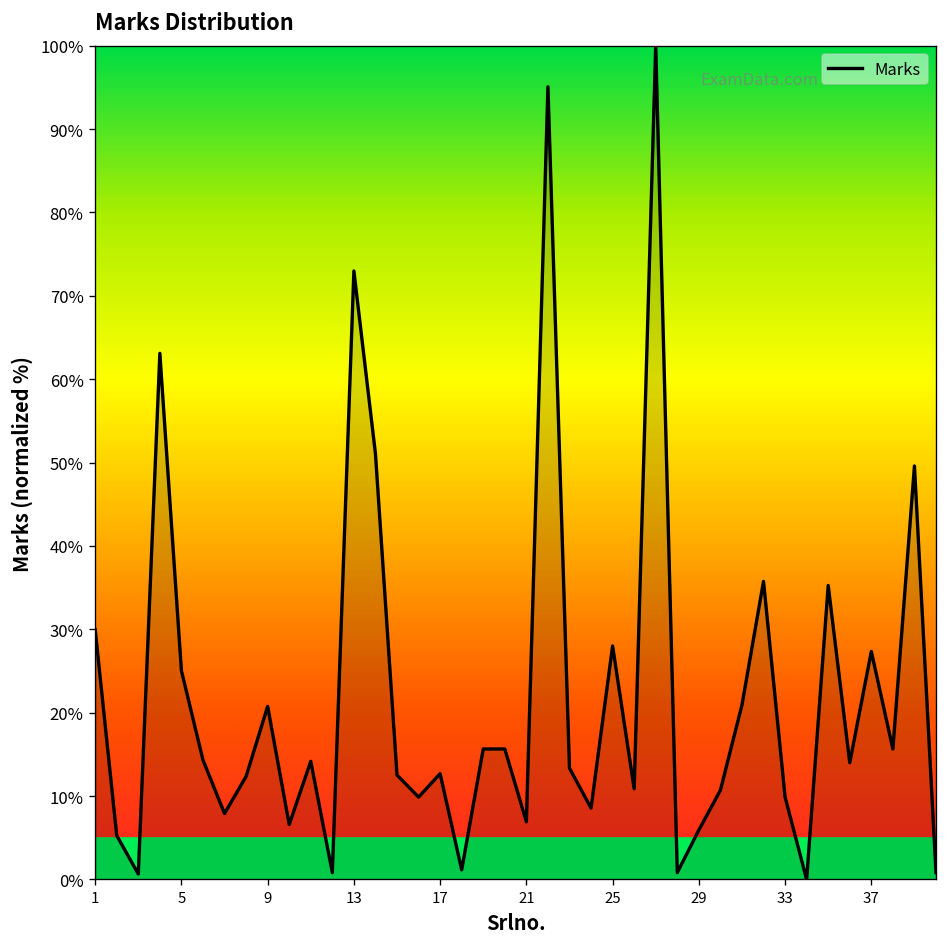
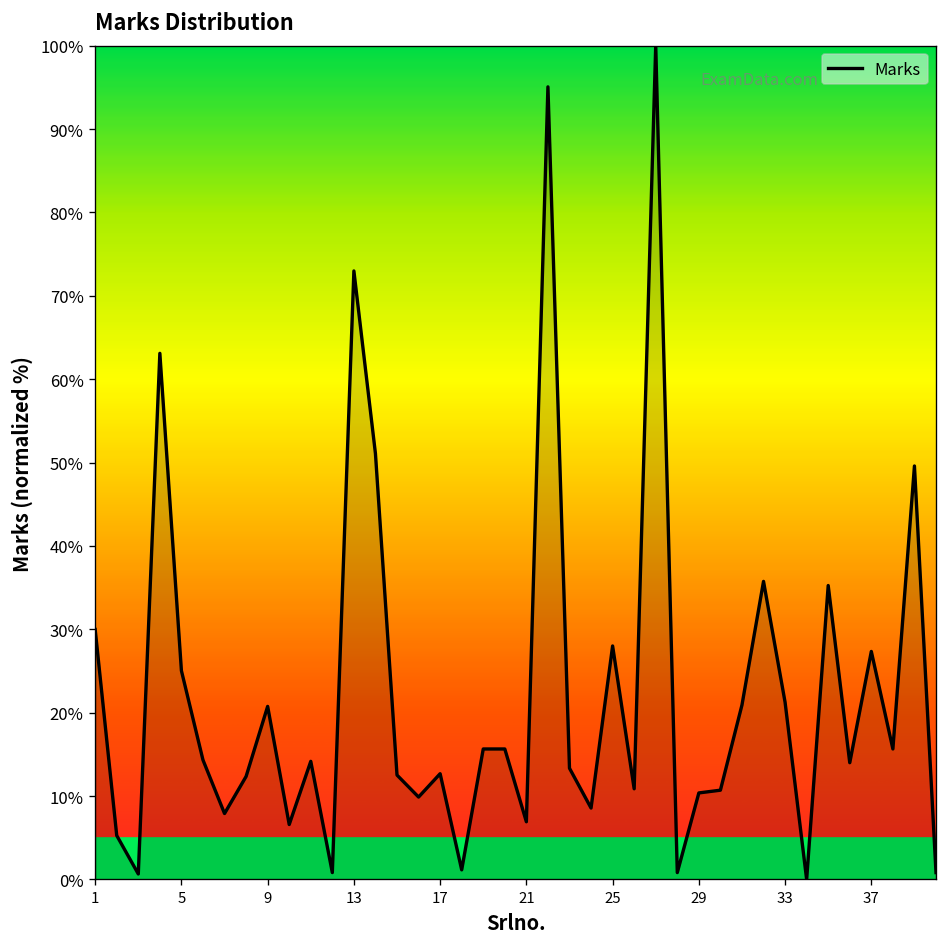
  {
    "1": "30%",
    "5": "25%",
    "9": "21%",
    "13": "73%",
    "17": "13%",
    "21": "7%",
    "25": "28%",
-   "29": "6%",
-   "33": "10%",
+   "29": "10%",
+   "33": "21%",
    "37": "27%"
  }
